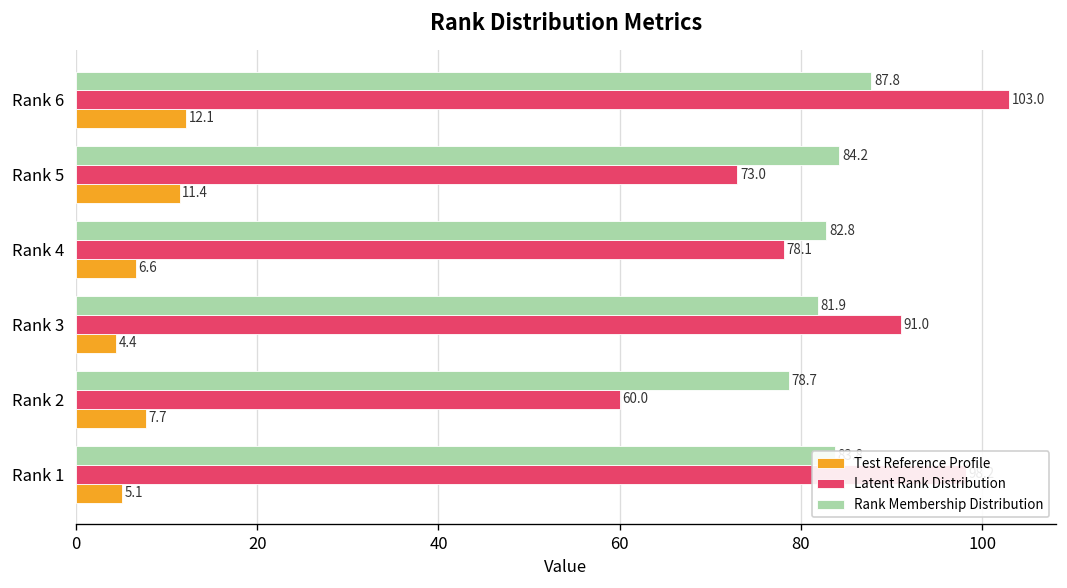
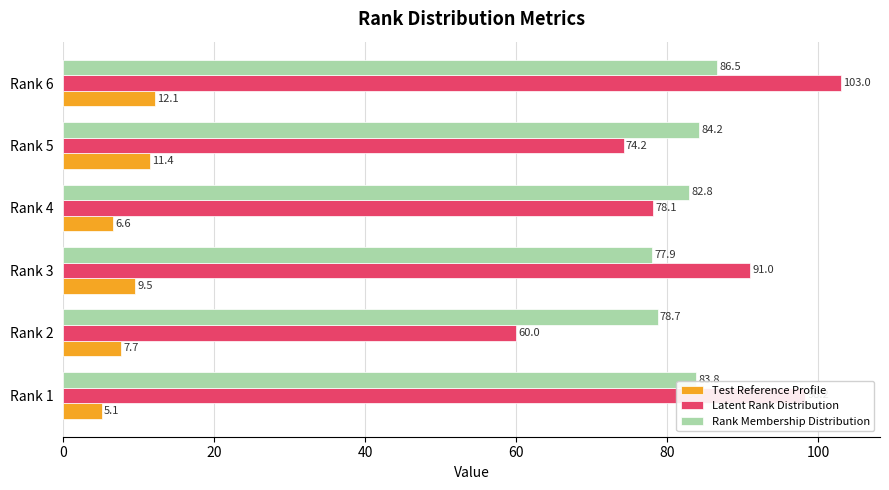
  {
    "Test Reference Profile": {
      "Rank 6": 12.1,
      "Rank 5": 11.4,
      "Rank 4": 6.6,
-     "Rank 3": 4.4,
+     "Rank 3": 9.5,
      "Rank 2": 7.7,
      "Rank 1": 5.1
    },
    "Latent Rank Distribution": {
      "Rank 6": 103.0,
-     "Rank 5": 73.0,
+     "Rank 5": 74.2,
      "Rank 4": 78.1,
      "Rank 3": 91.0,
      "Rank 2": 60.0
    },
    "Rank Membership Distribution": {
-     "Rank 6": 87.8,
+     "Rank 6": 86.5,
      "Rank 5": 84.2,
      "Rank 4": 82.8,
-     "Rank 3": 81.9,
+     "Rank 3": 77.9,
      "Rank 2": 78.7
    }
  }
